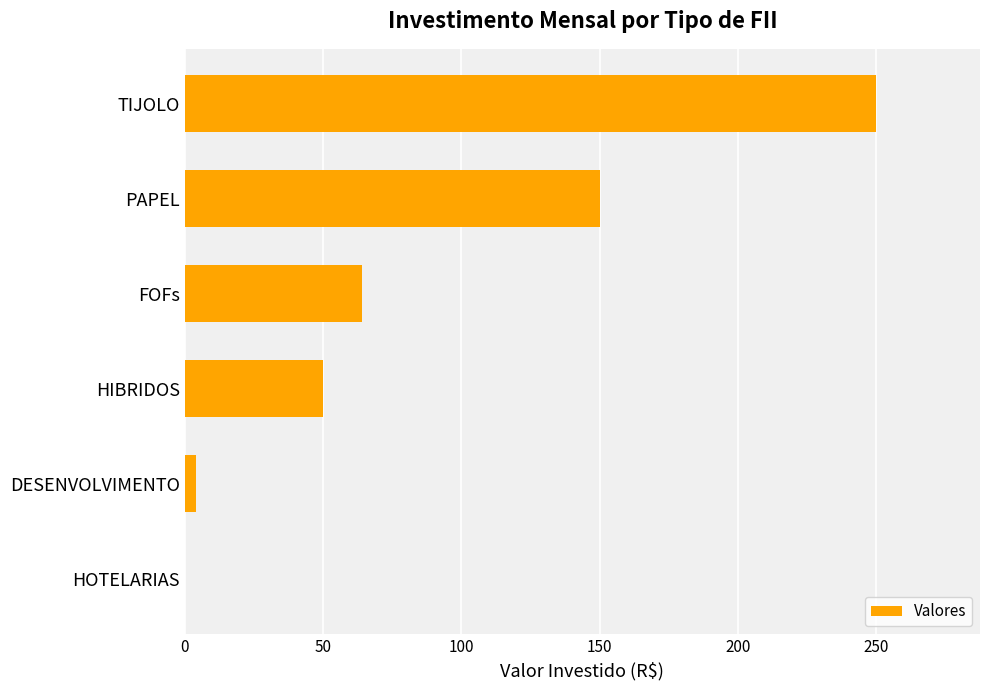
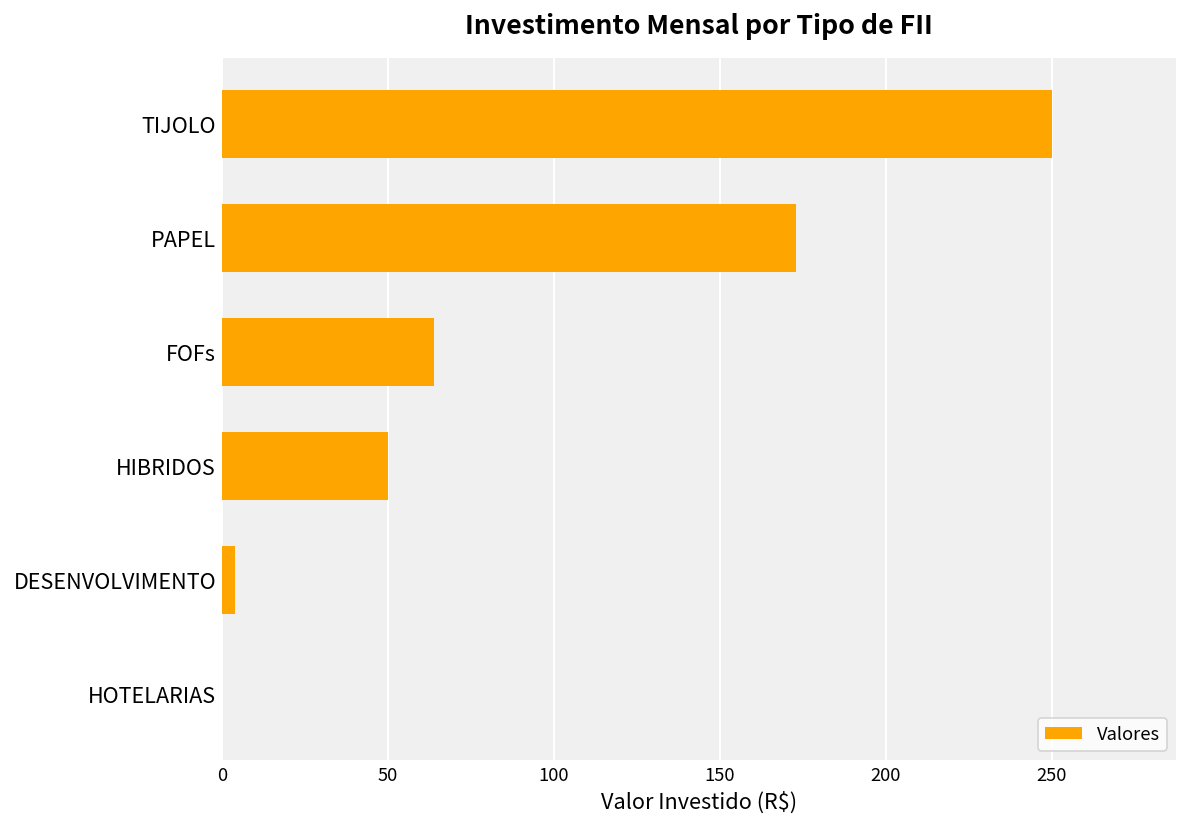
  {
    "TIJOLO": 250,
-   "PAPEL": 150,
+   "PAPEL": 173,
    "FOFs": 64,
    "HIBRIDOS": 50,
    "DESENVOLVIMENTO": 4,
    "HOTELARIAS": 0
  }
